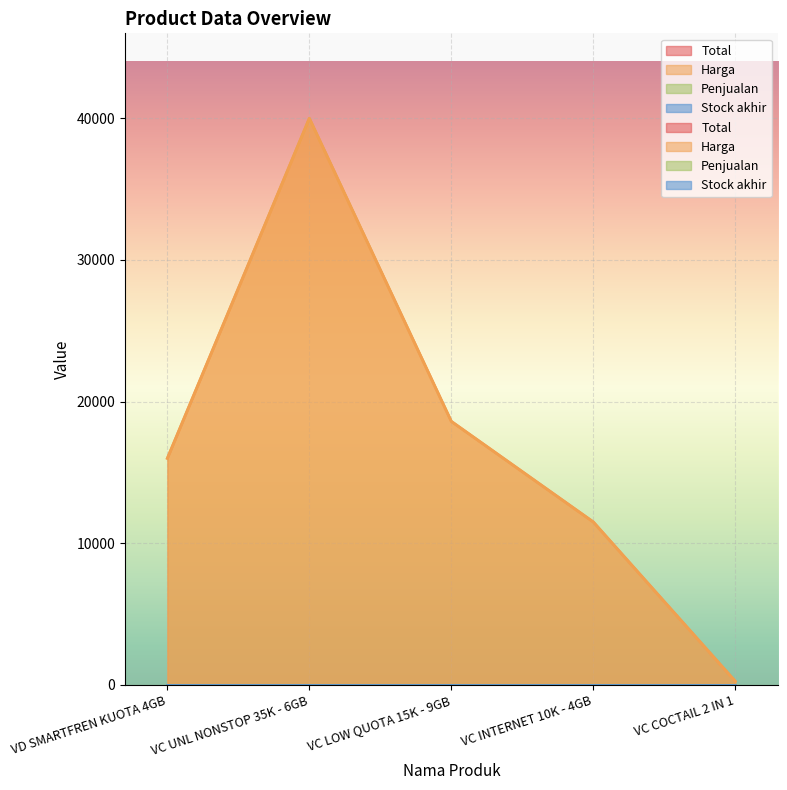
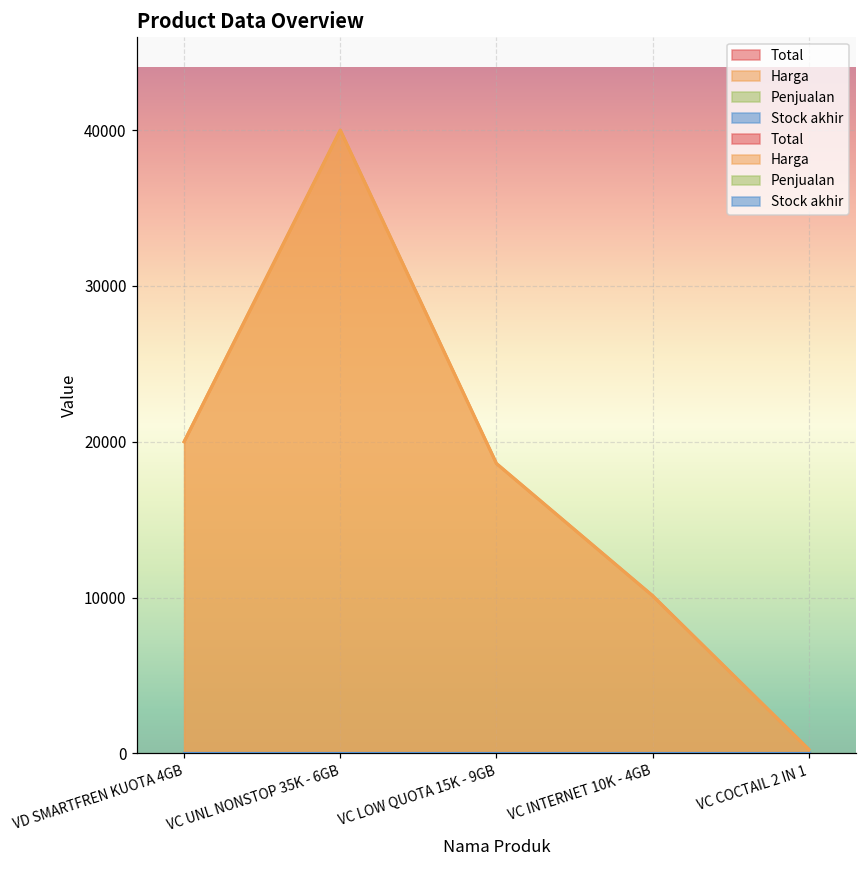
  {
    "Stock akhir": {
      "VD SMARTFREN KUOTA 4GB": 0,
      "VC UNL NONSTOP 35K - 6GB": 0,
      "VC LOW QUOTA 15K - 9GB": 0,
      "VC INTERNET 10K - 4GB": 0,
      "VC COCTAIL 2 IN 1": 0
    },
    "Harga": {
-     "VD SMARTFREN KUOTA 4GB": 16000,
+     "VD SMARTFREN KUOTA 4GB": 20000,
      "VC UNL NONSTOP 35K - 6GB": 40000,
      "VC LOW QUOTA 15K - 9GB": 18600,
-     "VC INTERNET 10K - 4GB": 11500,
+     "VC INTERNET 10K - 4GB": 10100,
      "VC COCTAIL 2 IN 1": 300
    }
  }
